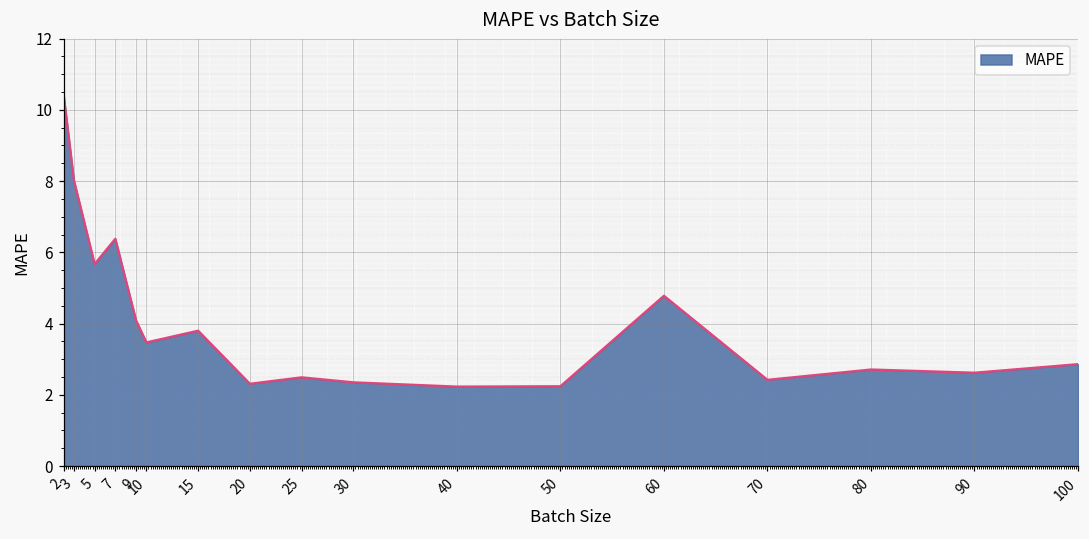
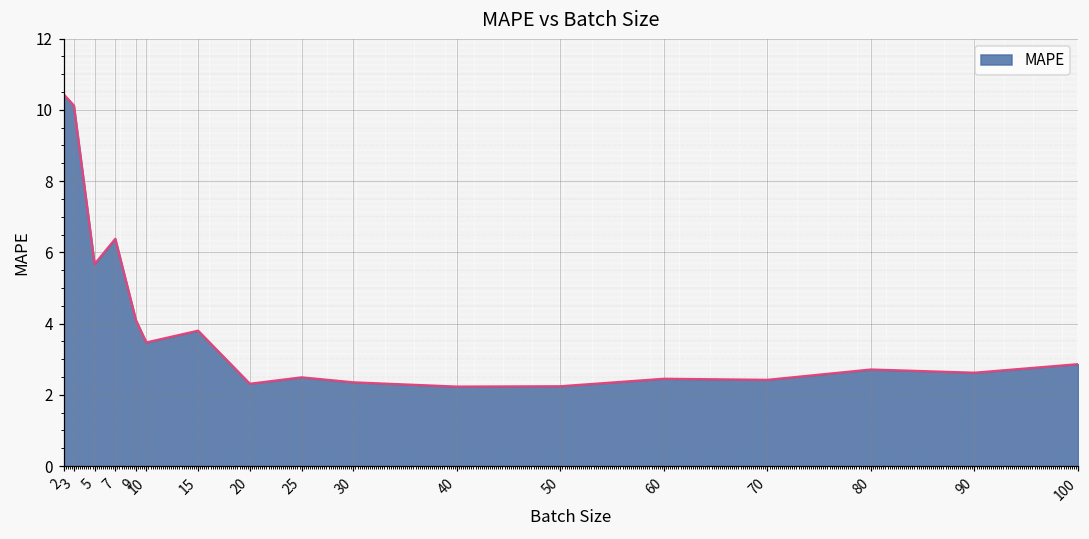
  {
    "2": 10.4,
-   "3": 8.0,
+   "3": 10.1,
    "5": 5.7,
    "7": 6.4,
    "9": 4.1,
    "10": 3.5,
    "15": 3.8,
    "20": 2.3,
    "25": 2.5,
    "30": 2.4,
    "40": 2.2,
    "50": 2.2,
-   "60": 4.8,
+   "60": 2.5,
    "70": 2.4,
    "80": 2.7,
    "90": 2.6,
    "100": 2.9
  }
